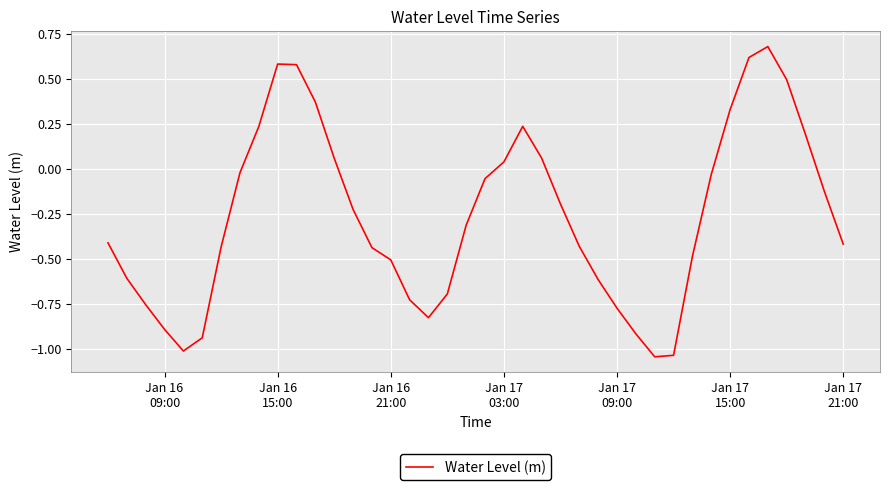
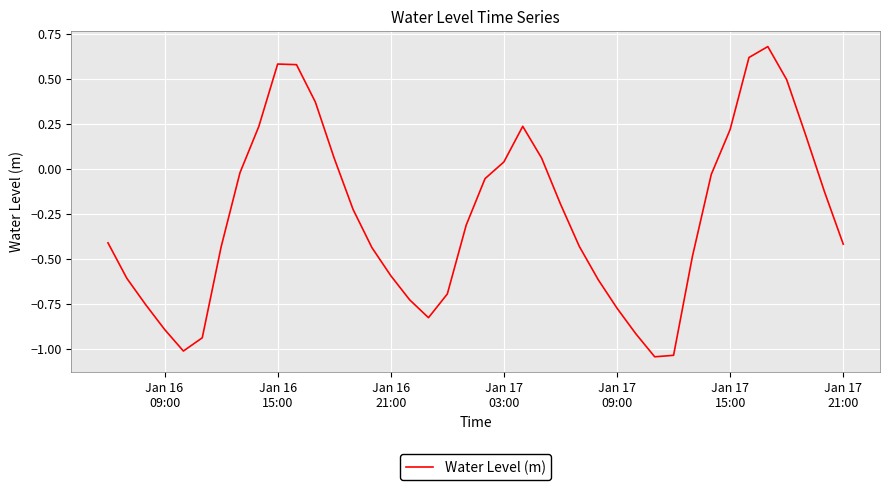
  {
    "Jan 16 09:00": -0.89,
    "Jan 16 15:00": 0.58,
-   "Jan 16 21:00": -0.51,
+   "Jan 16 21:00": -0.59,
    "Jan 17 03:00": 0.04,
    "Jan 17 09:00": -0.77,
-   "Jan 17 15:00": 0.33,
+   "Jan 17 15:00": 0.22,
    "Jan 17 21:00": -0.42
  }
